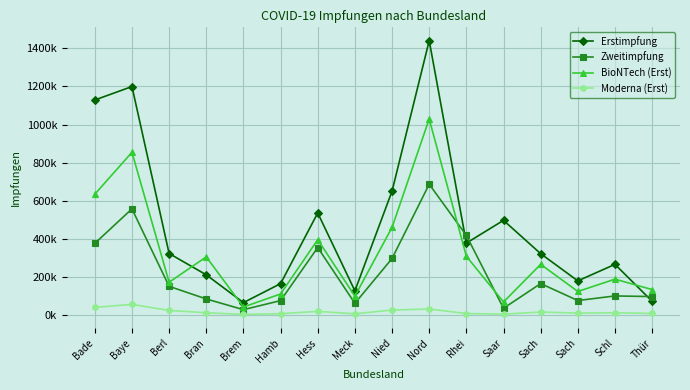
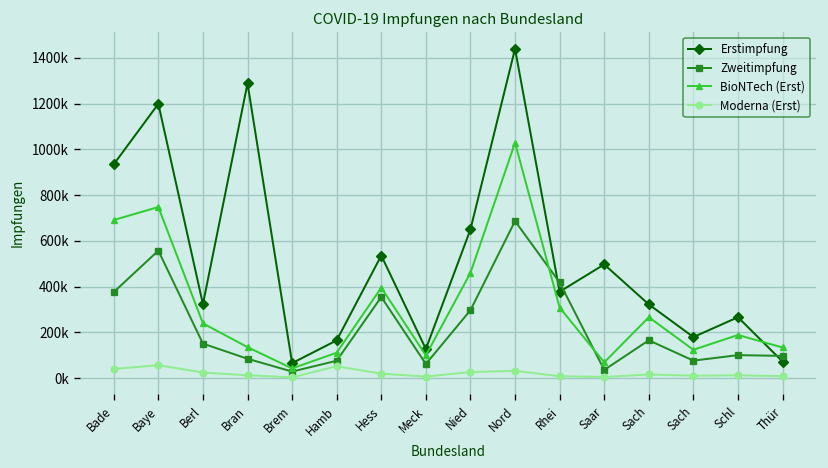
  {
    "Erstimpfung": {
-     "Bade": 1130000,
+     "Bade": 930000,
      "Baye": 1200000,
      "Berl": 320000,
-     "Bran": 210000,
+     "Bran": 1290000,
      "Brem": 70000,
      "Hamb": 160000,
      "Hess": 540000,
      "Meck": 130000,
      "Nied": 650000,
      "Nord": 1440000,
      "Rhei": 380000,
      "Saar": 500000,
      "Schl": 270000,
      "Thür": 70000
    },
    "Zweitimpfung": {
      "Bade": 380000,
      "Baye": 560000,
      "Berl": 150000,
      "Bran": 80000,
      "Brem": 30000,
      "Hamb": 80000,
      "Hess": 350000,
      "Meck": 60000,
      "Nied": 300000,
      "Nord": 690000,
      "Rhei": 420000,
      "Saar": 40000,
      "Schl": 100000,
      "Thür": 100000
    },
    "BioNTech (Erst)": {
-     "Bade": 630000,
-     "Baye": 850000,
-     "Berl": 170000,
-     "Bran": 310000,
+     "Bade": 690000,
+     "Baye": 750000,
+     "Berl": 240000,
+     "Bran": 140000,
      "Brem": 40000,
      "Hamb": 110000,
      "Hess": 400000,
      "Meck": 100000,
      "Nied": 460000,
      "Nord": 1030000,
      "Rhei": 310000,
      "Saar": 70000,
      "Schl": 190000,
      "Thür": 130000
    },
    "Moderna (Erst)": {
      "Bade": 40000,
      "Baye": 60000,
      "Berl": 20000,
      "Bran": 10000,
      "Brem": 0,
-     "Hamb": 10000,
+     "Hamb": 50000,
      "Hess": 20000,
      "Meck": 10000,
      "Nied": 30000,
      "Nord": 30000,
      "Rhei": 10000,
      "Saar": 0,
      "Schl": 10000,
      "Thür": 10000
    }
  }
